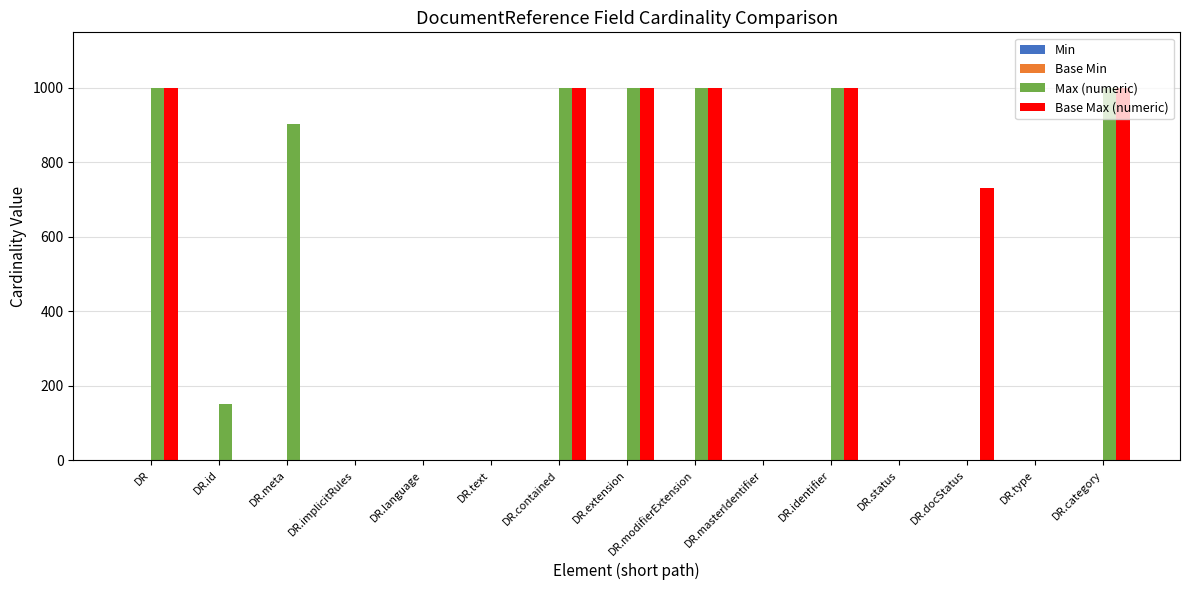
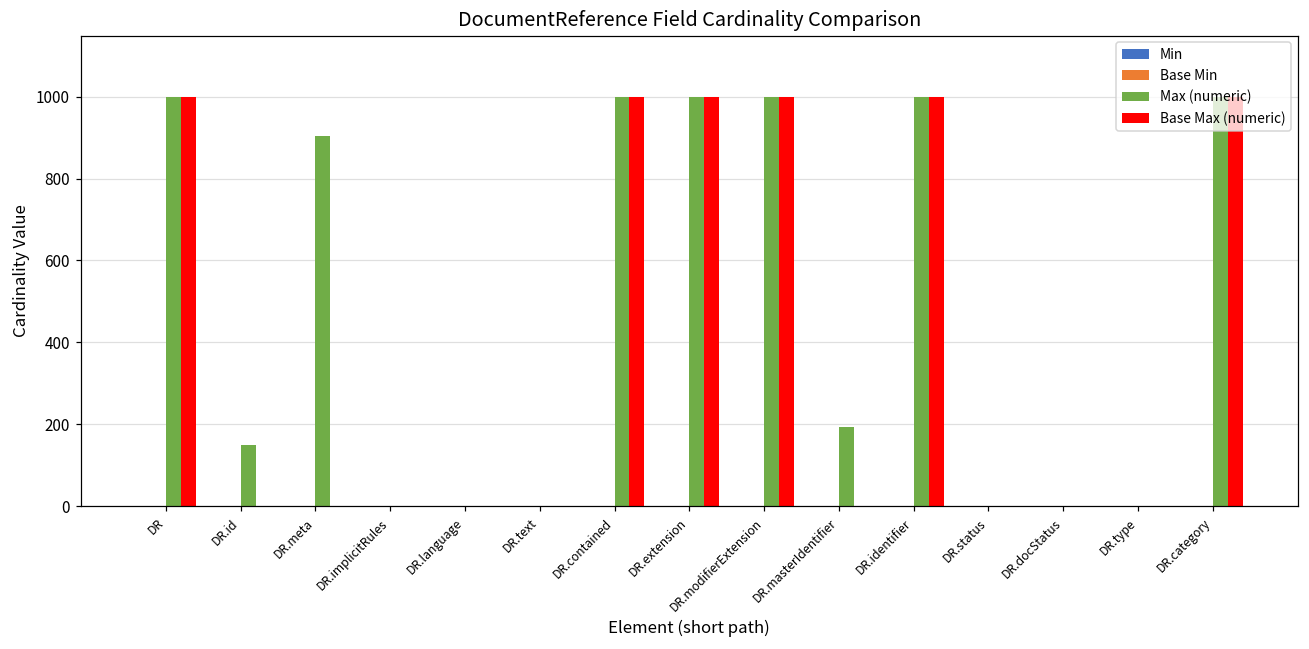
  {
    "Min": {
      "DR": 0,
      "DR.id": 0,
      "DR.meta": 0,
      "DR.implicitRules": 0,
      "DR.language": 0,
      "DR.text": 0,
      "DR.contained": 0,
      "DR.extension": 0,
      "DR.modifierExtension": 0,
      "DR.masterIdentifier": 0,
      "DR.identifier": 0,
      "DR.docStatus": 0,
      "DR.type": 0,
      "DR.category": 0
    },
    "Base Min": {
      "DR": 0,
      "DR.id": 0,
      "DR.meta": 0,
      "DR.implicitRules": 0,
      "DR.language": 0,
      "DR.text": 0,
      "DR.contained": 0,
      "DR.extension": 0,
      "DR.modifierExtension": 0,
      "DR.masterIdentifier": 0,
      "DR.identifier": 0,
      "DR.docStatus": 0,
      "DR.type": 0,
      "DR.category": 0
    },
    "Max (numeric)": {
      "DR": 1000,
      "DR.id": 150,
      "DR.meta": 900,
      "DR.contained": 1000,
      "DR.extension": 1000,
      "DR.modifierExtension": 1000,
-     "DR.masterIdentifier": 0,
+     "DR.masterIdentifier": 190,
      "DR.identifier": 1000
    },
    "Base Max (numeric)": {
      "DR": 1000,
      "DR.contained": 1000,
      "DR.extension": 1000,
      "DR.modifierExtension": 1000,
      "DR.identifier": 1000,
-     "DR.docStatus": 730
+     "DR.docStatus": 0
    }
  }
